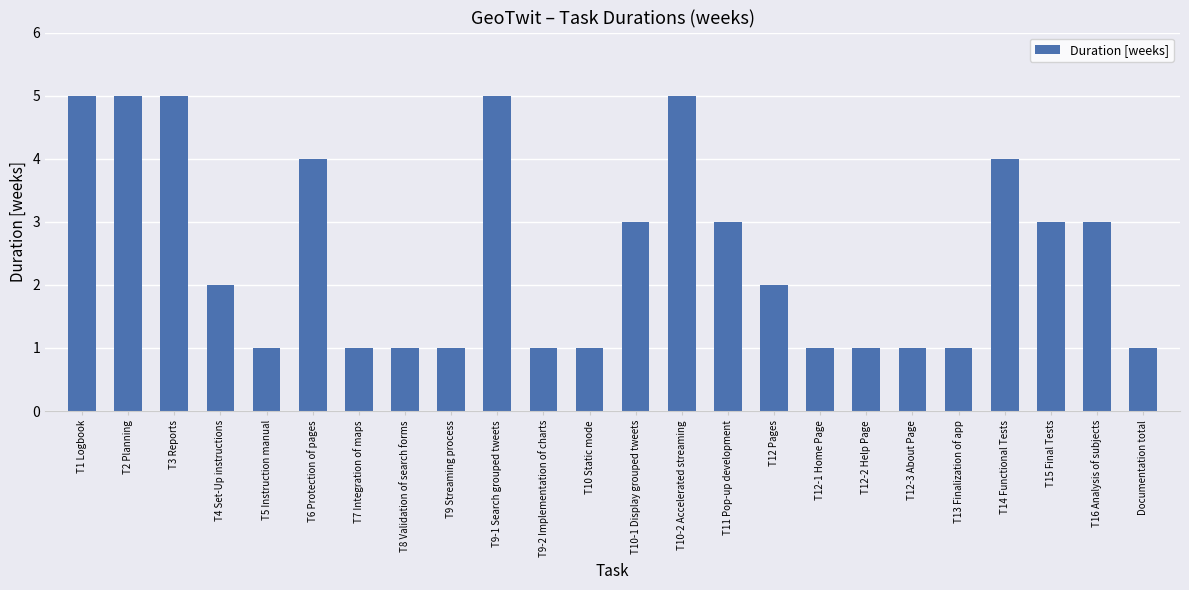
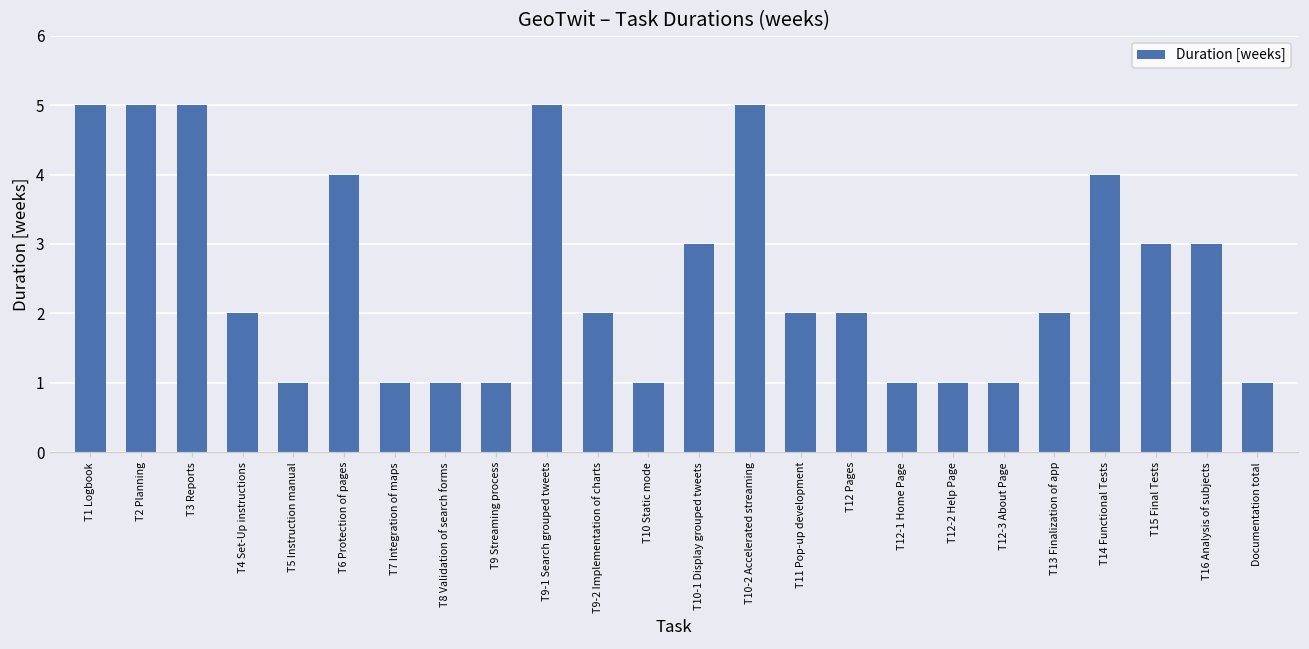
  {
    "T1 Logbook": 5,
    "T2 Planning": 5,
    "T3 Reports": 5,
    "T4 Set-Up instructions": 2,
    "T5 Instruction manual": 1,
    "T6 Protection of pages": 4,
    "T7 Integration of maps": 1,
    "T8 Validation of search forms": 1,
    "T9 Streaming process": 1,
    "T9-1 Search grouped tweets": 5,
-   "T9-2 Implementation of charts": 1,
+   "T9-2 Implementation of charts": 2,
    "T10 Static mode": 1,
    "T10-1 Display grouped tweets": 3,
    "T10-2 Accelerated streaming": 5,
-   "T11 Pop-up development": 3,
+   "T11 Pop-up development": 2,
    "T12 Pages": 2,
    "T12-1 Home Page": 1,
    "T12-2 Help Page": 1,
    "T12-3 About Page": 1,
-   "T13 Finalization of app": 1,
+   "T13 Finalization of app": 2,
    "T14 Functional Tests": 4,
    "T15 Final Tests": 3,
    "T16 Analysis of subjects": 3,
    "Documentation total": 1
  }
